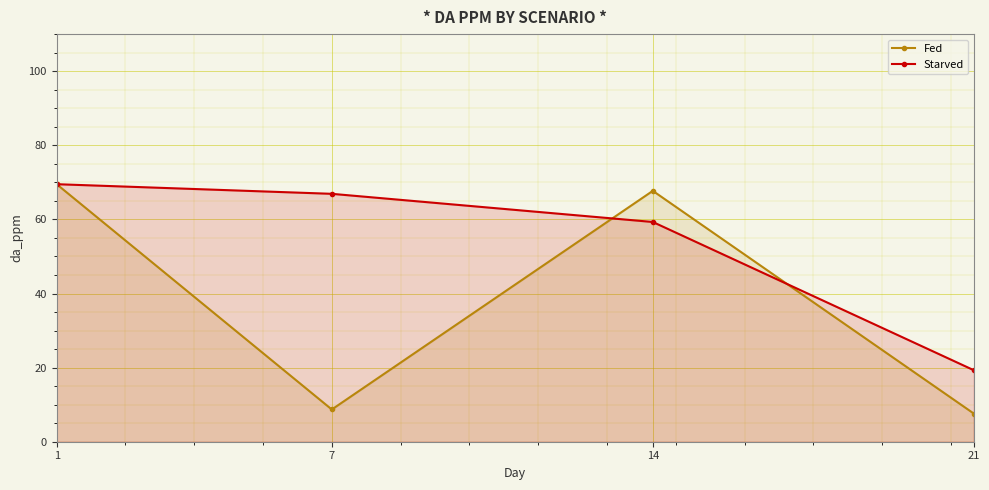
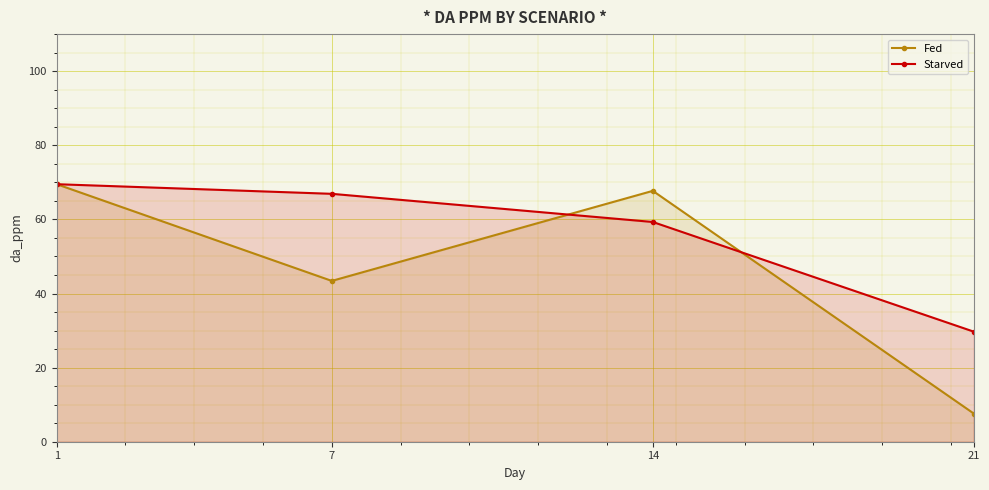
  {
    "Fed": {
-     "7": 9,
+     "7": 43,
      "14": 68,
      "21": 8
    },
    "Starved": {
      "7": 67,
      "14": 59,
-     "21": 19
+     "21": 30
    }
  }
